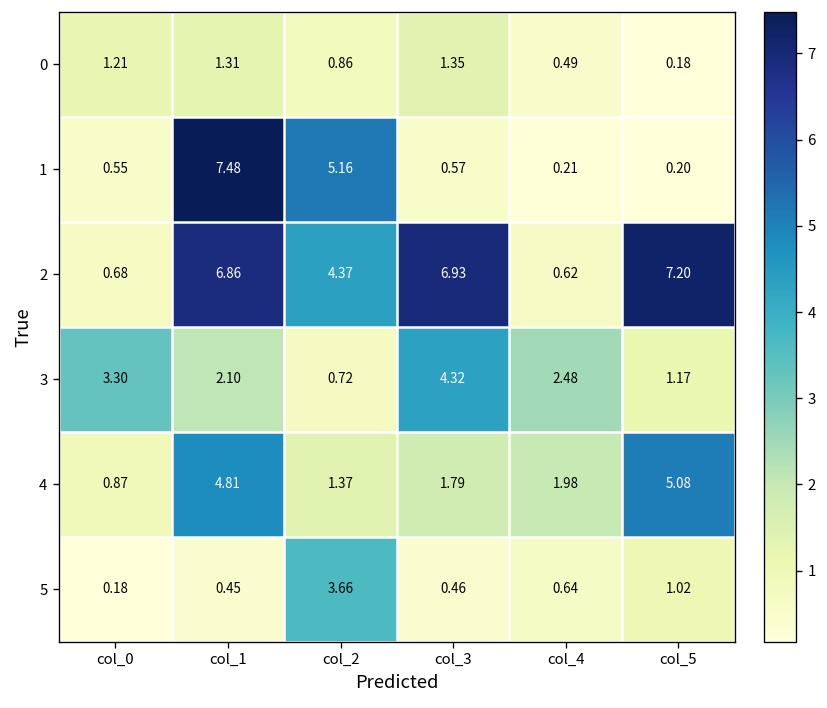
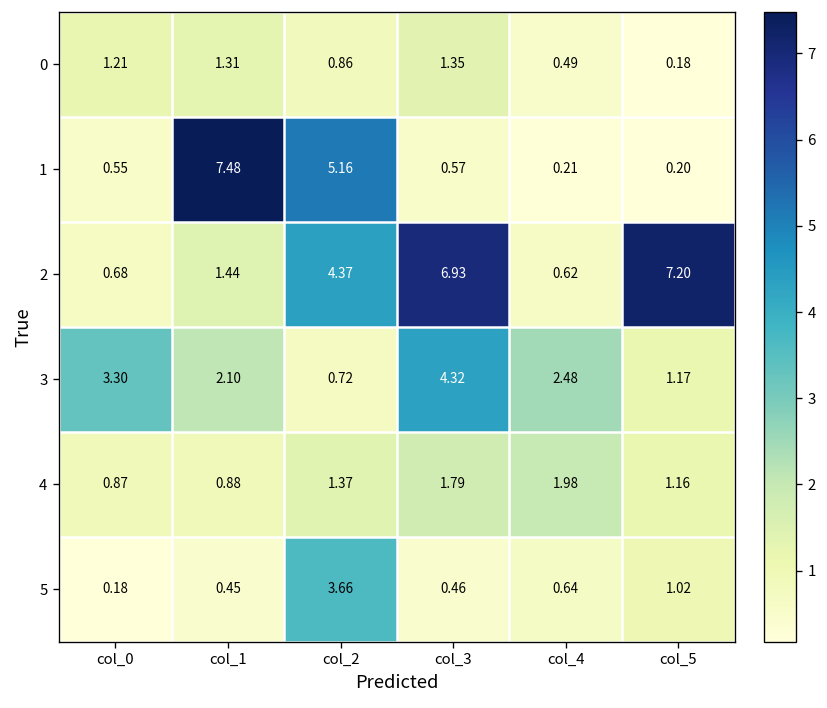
  {
    "0": {
      "col_0": 1.21,
      "col_1": 1.31,
      "col_2": 0.86,
      "col_3": 1.35,
      "col_4": 0.49,
      "col_5": 0.18
    },
    "1": {
      "col_0": 0.55,
      "col_1": 7.48,
      "col_2": 5.16,
      "col_3": 0.57,
      "col_4": 0.21,
      "col_5": 0.20
    },
    "2": {
      "col_0": 0.68,
-     "col_1": 6.86,
+     "col_1": 1.44,
      "col_2": 4.37,
      "col_3": 6.93,
      "col_4": 0.62,
      "col_5": 7.20
    },
    "3": {
      "col_0": 3.30,
      "col_1": 2.10,
      "col_2": 0.72,
      "col_3": 4.32,
      "col_4": 2.48,
      "col_5": 1.17
    },
    "4": {
      "col_0": 0.87,
-     "col_1": 4.81,
+     "col_1": 0.88,
      "col_2": 1.37,
      "col_3": 1.79,
      "col_4": 1.98,
-     "col_5": 5.08
+     "col_5": 1.16
    },
    "5": {
      "col_0": 0.18,
      "col_1": 0.45,
      "col_2": 3.66,
      "col_3": 0.46,
      "col_4": 0.64,
      "col_5": 1.02
    }
  }
